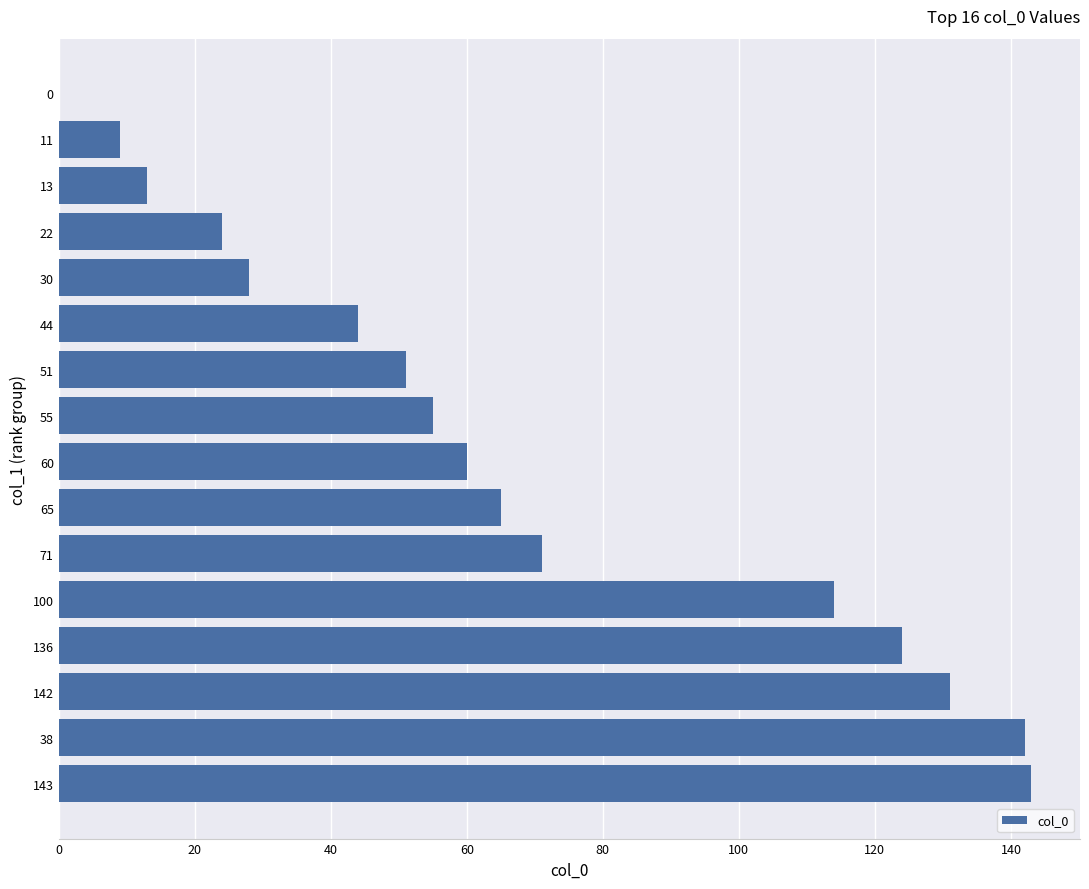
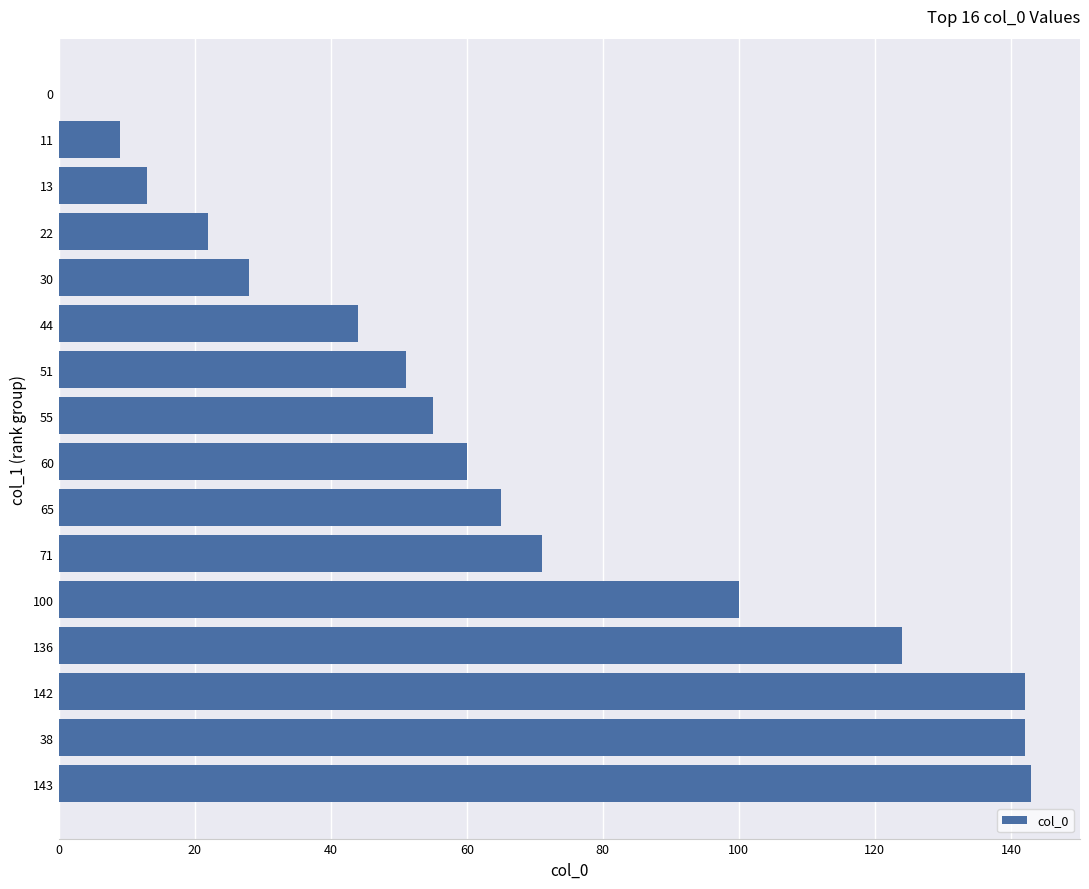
  {
    "0": 0,
    "11": 9,
    "13": 13,
-   "22": 24,
+   "22": 22,
    "30": 28,
    "44": 44,
    "51": 51,
    "55": 55,
    "60": 60,
    "65": 65,
    "71": 71,
-   "100": 114,
+   "100": 100,
    "136": 124,
-   "142": 131,
+   "142": 142,
    "38": 142,
    "143": 143
  }
